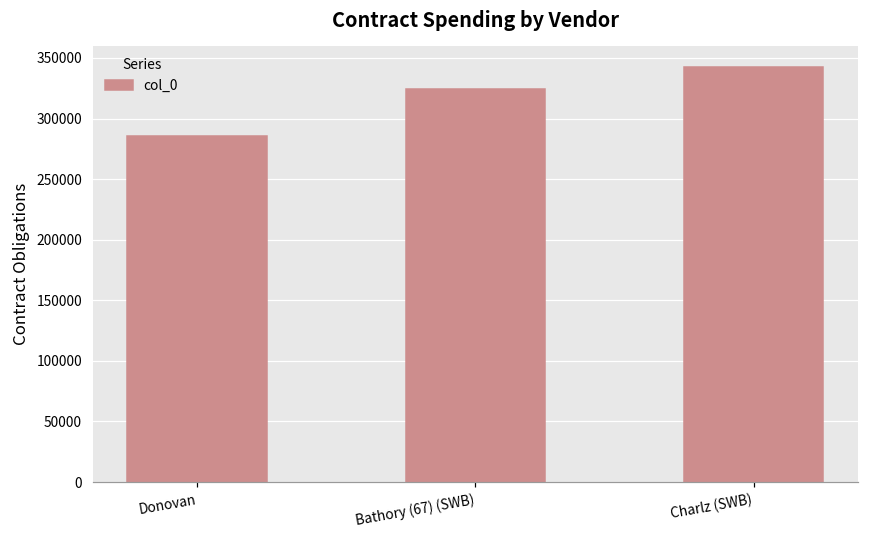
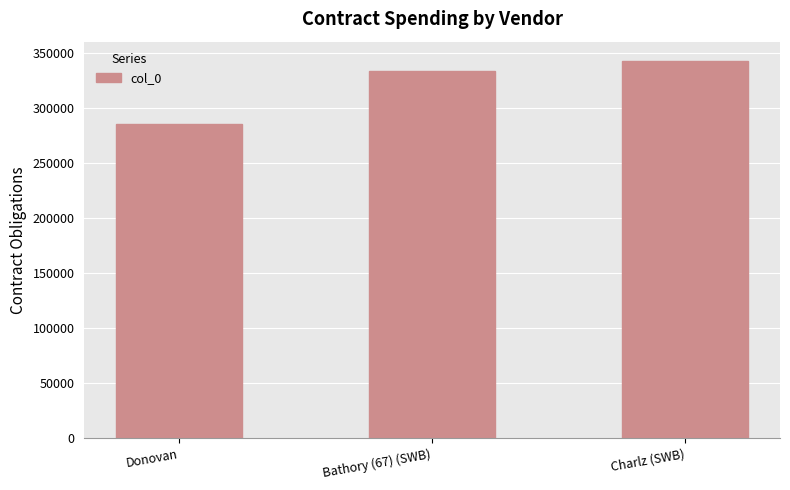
  {
    "Donovan": 286000,
-   "Bathory (67) (SWB)": 324000,
+   "Bathory (67) (SWB)": 334000,
    "Charlz (SWB)": 343000
  }
